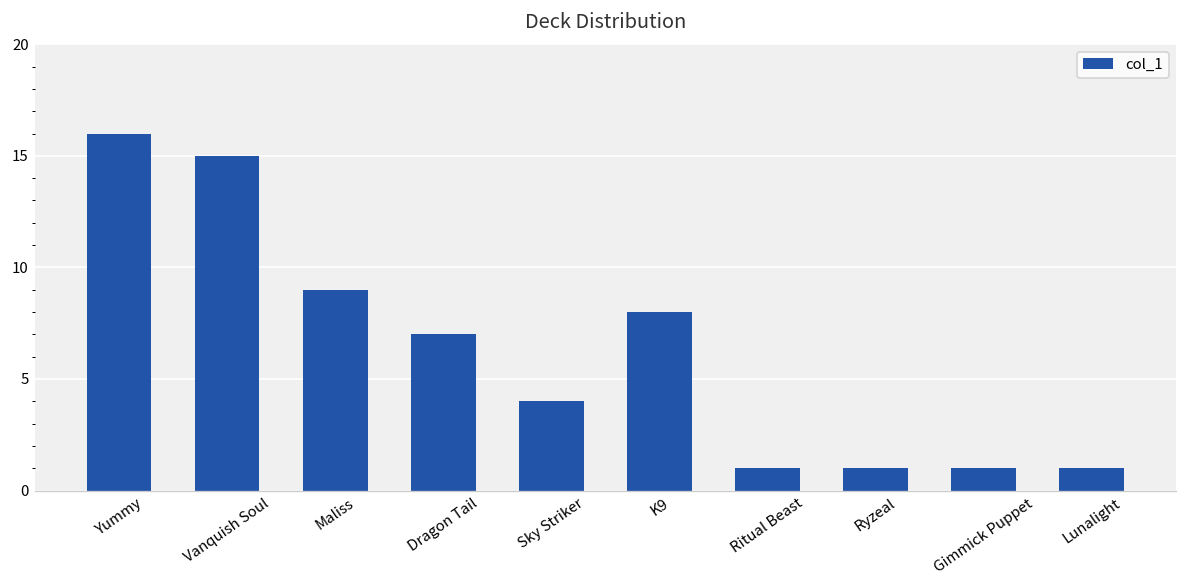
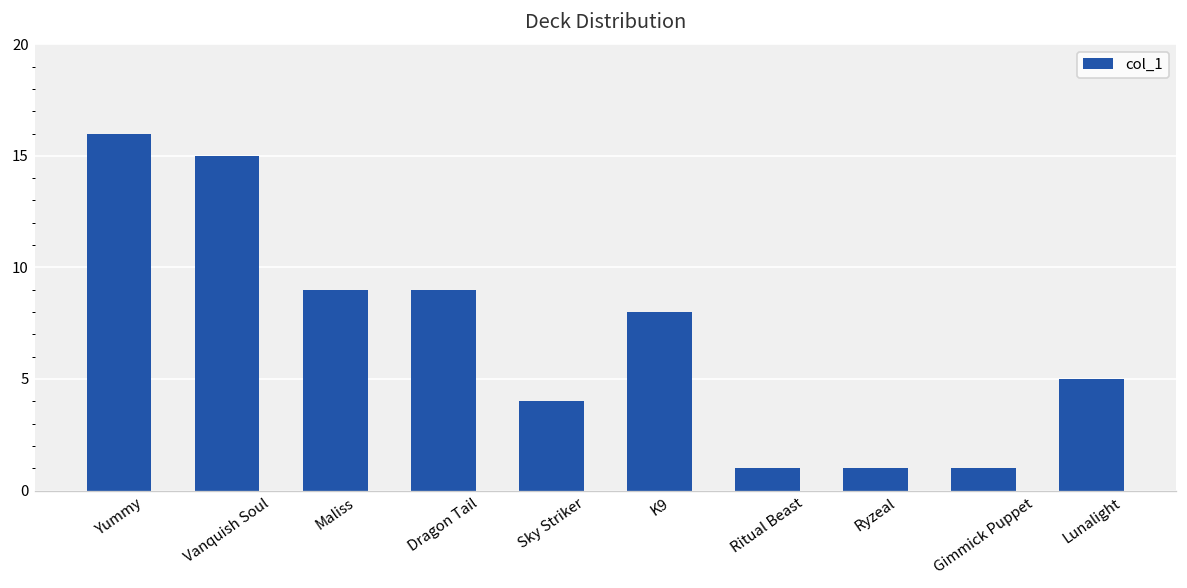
  {
    "Yummy": 16,
    "Vanquish Soul": 15,
    "Maliss": 9,
-   "Dragon Tail": 7,
+   "Dragon Tail": 9,
    "Sky Striker": 4,
    "K9": 8,
    "Ritual Beast": 1,
    "Ryzeal": 1,
    "Gimmick Puppet": 1,
-   "Lunalight": 1
+   "Lunalight": 5
  }
